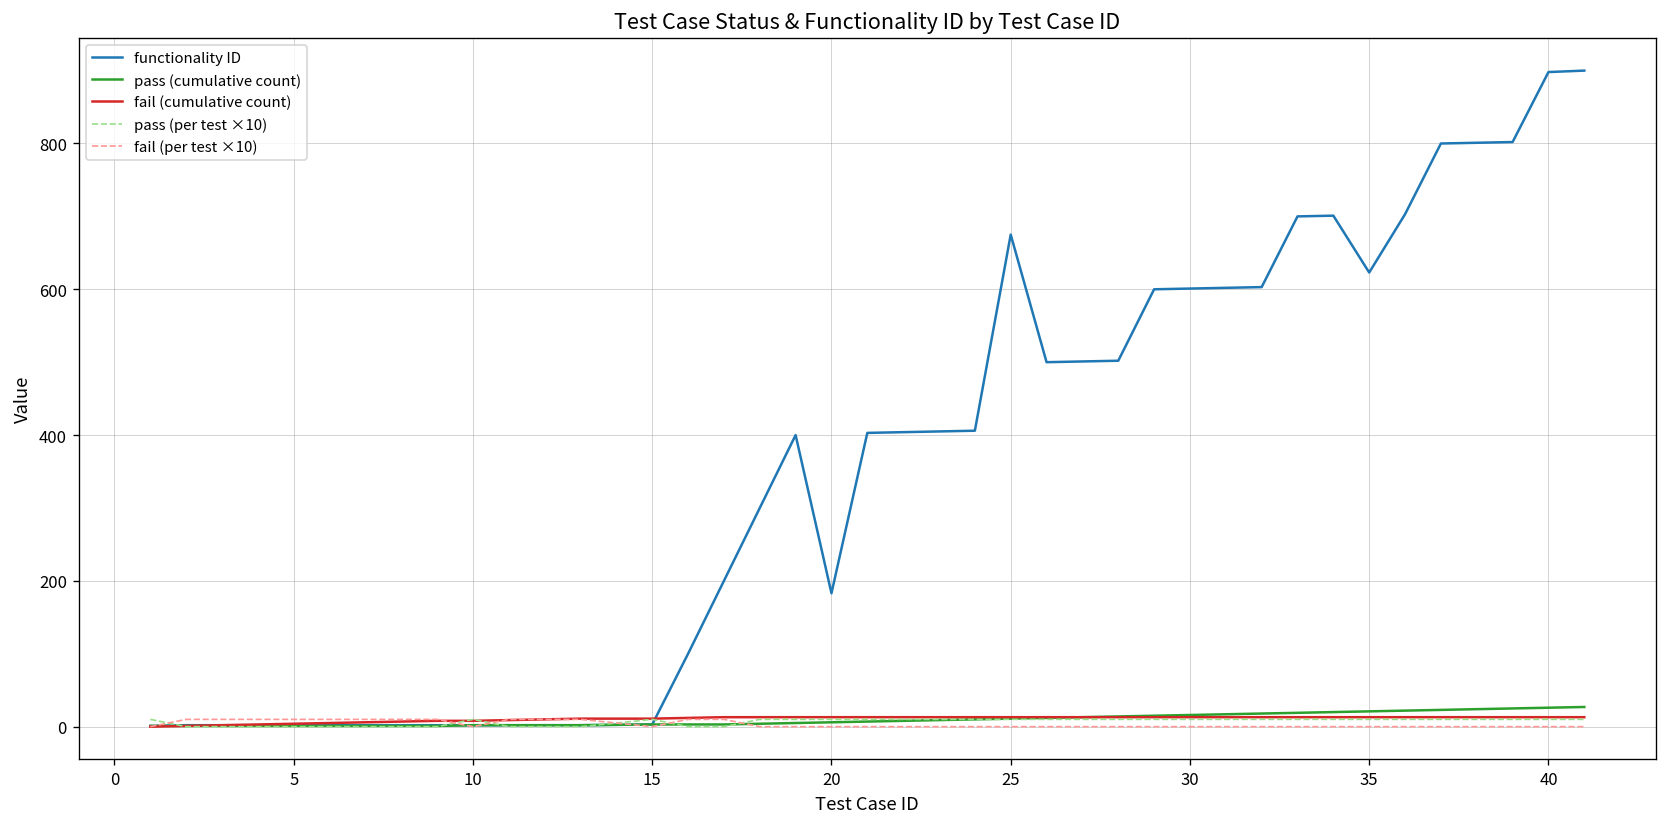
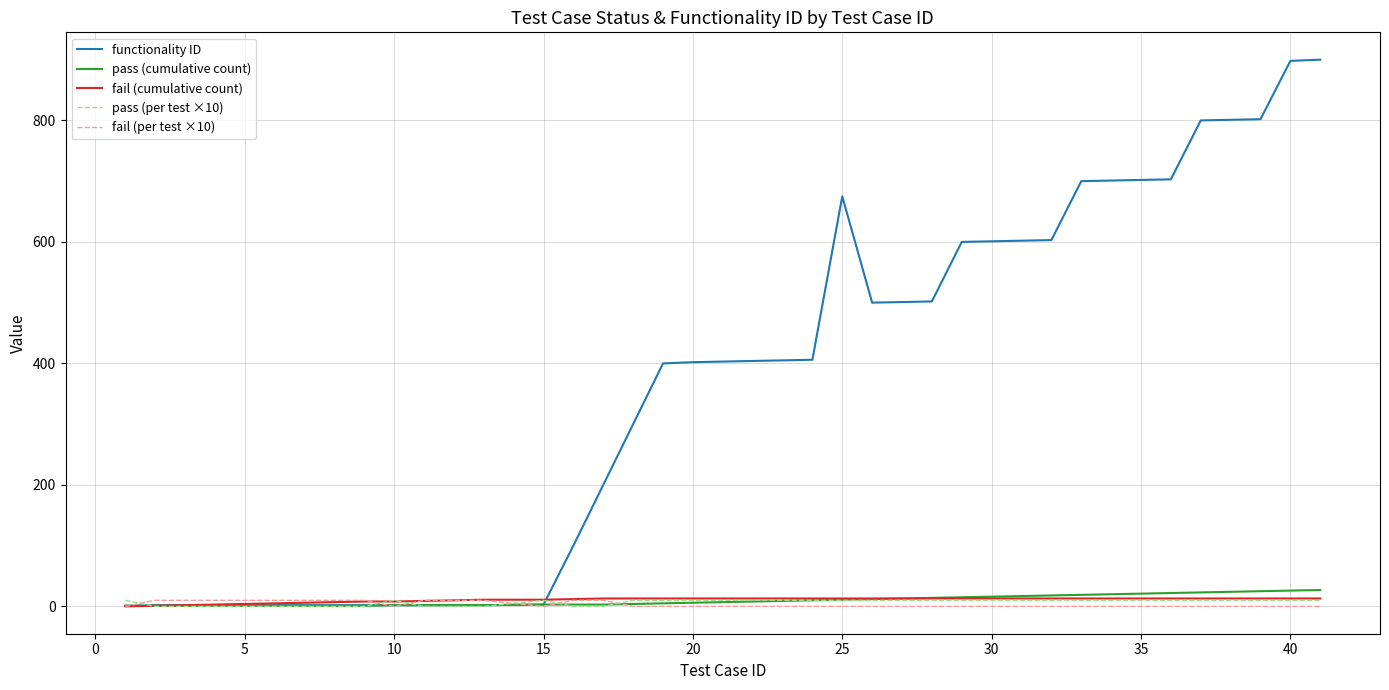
  {
    "functionality ID": {
-     "20": 180,
+     "20": 400,
      "25": 680,
      "30": 600,
-     "35": 620,
+     "35": 700,
      "40": 900
    },
    "pass (cumulative count)": {
      "35": 20,
      "40": 30
    },
    "fail (per test ×10)": {
      "5": 10,
      "20": 0,
      "25": 0,
      "30": 0,
      "35": 0,
      "40": 0
    }
  }
